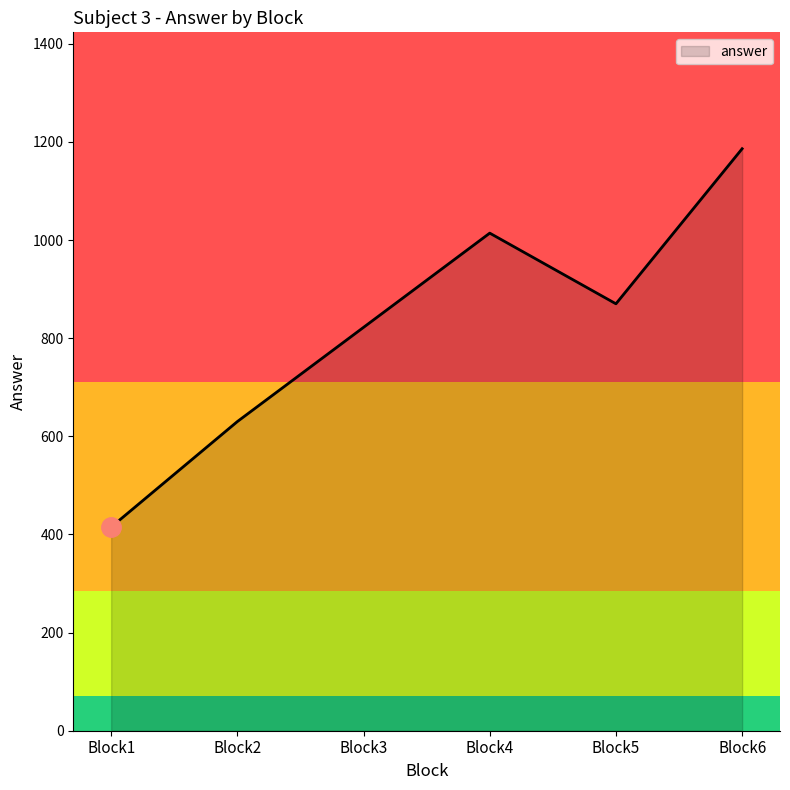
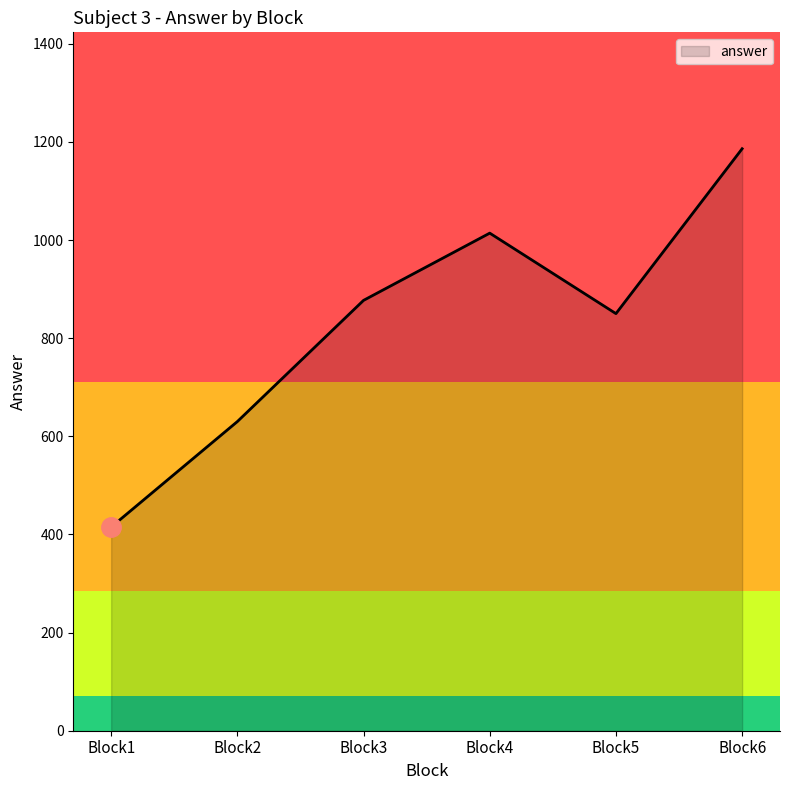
  {
    "answer": {
      "Block2": 630,
-     "Block3": 820,
+     "Block3": 880,
      "Block4": 1010,
-     "Block5": 870,
+     "Block5": 850,
      "Block6": 1190
    }
  }
